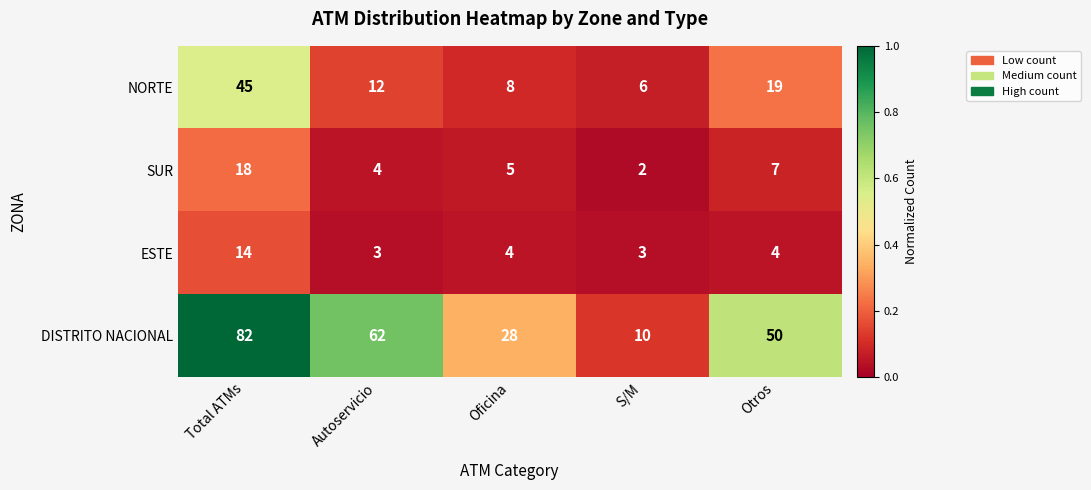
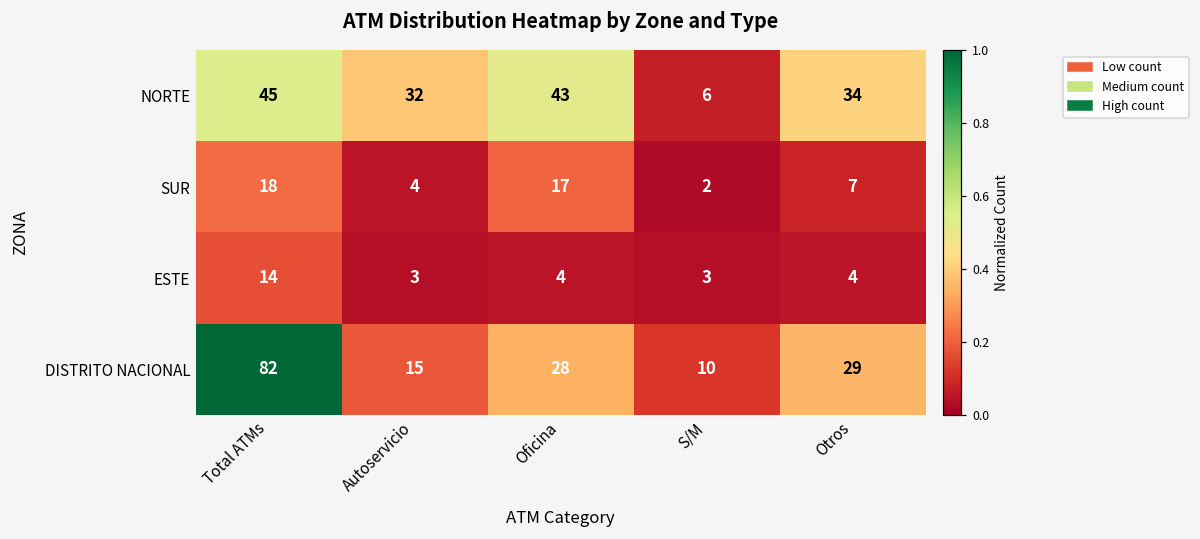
  {
    "NORTE": {
      "Total ATMs": 45,
-     "Autoservicio": 12,
-     "Oficina": 8,
+     "Autoservicio": 32,
+     "Oficina": 43,
      "S/M": 6,
-     "Otros": 19
+     "Otros": 34
    },
    "SUR": {
      "Total ATMs": 18,
      "Autoservicio": 4,
-     "Oficina": 5,
+     "Oficina": 17,
      "S/M": 2,
      "Otros": 7
    },
    "ESTE": {
      "Total ATMs": 14,
      "Autoservicio": 3,
      "Oficina": 4,
      "S/M": 3,
      "Otros": 4
    },
    "DISTRITO NACIONAL": {
      "Total ATMs": 82,
-     "Autoservicio": 62,
+     "Autoservicio": 15,
      "Oficina": 28,
      "S/M": 10,
-     "Otros": 50
+     "Otros": 29
    }
  }
